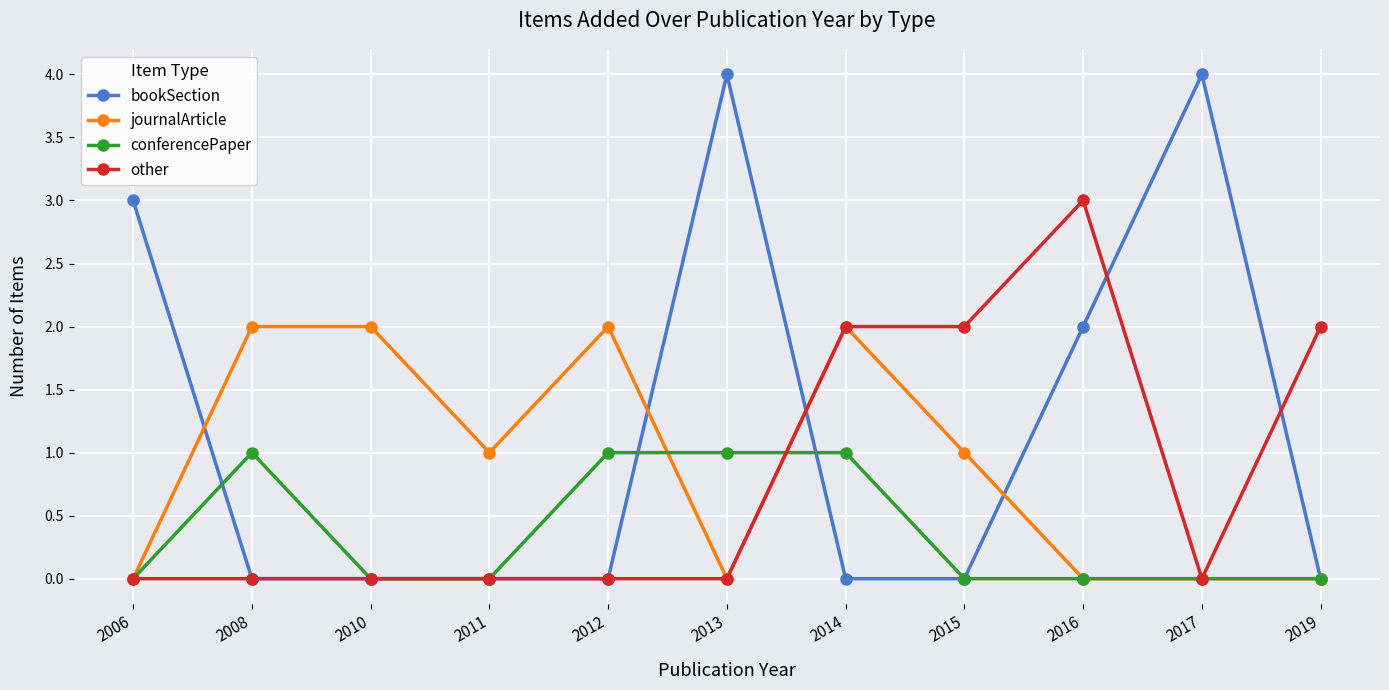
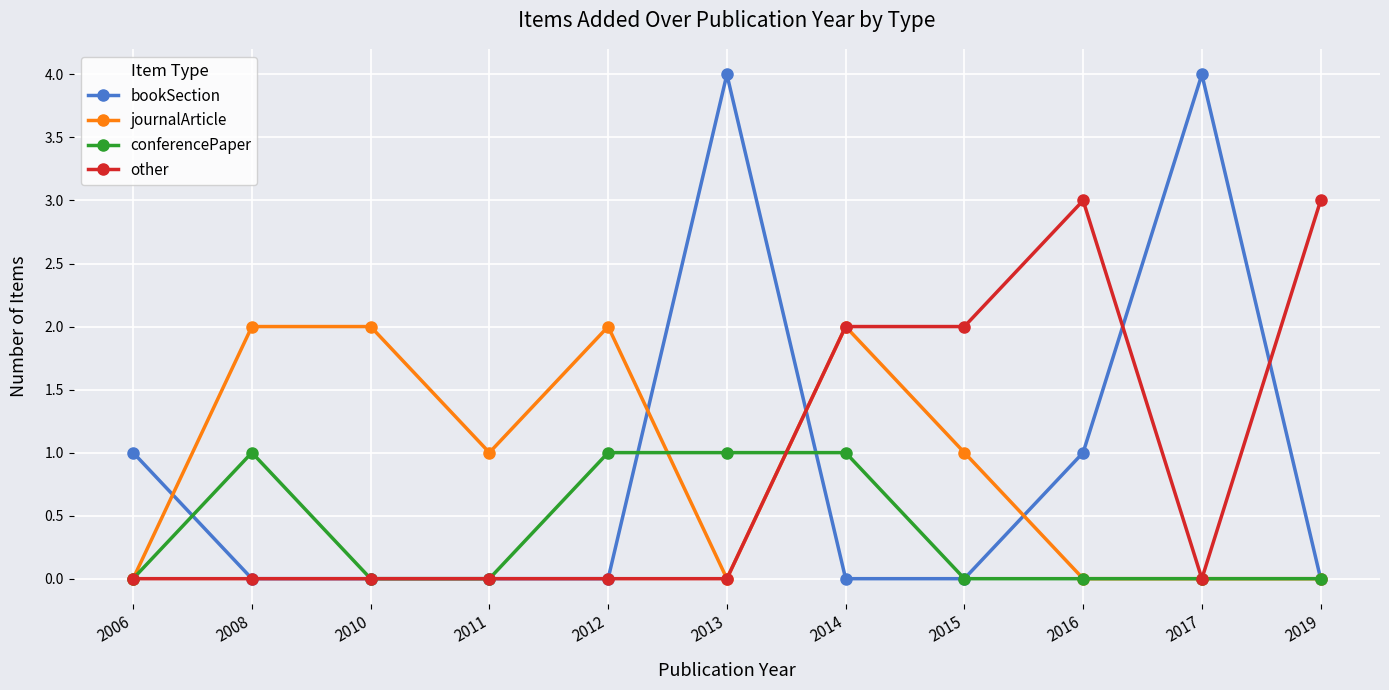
  {
    "bookSection": {
-     "2006": 3,
+     "2006": 1,
      "2013": 4,
      "2014": 0,
-     "2016": 2,
+     "2016": 1,
      "2017": 4
    },
    "journalArticle": {
      "2008": 2,
      "2010": 2,
      "2011": 1,
      "2012": 2,
      "2015": 1
    },
    "conferencePaper": {
      "2008": 1,
      "2012": 1,
      "2013": 1,
      "2014": 1
    },
    "other": {
      "2015": 2,
      "2016": 3,
-     "2019": 2
+     "2019": 3
    }
  }
